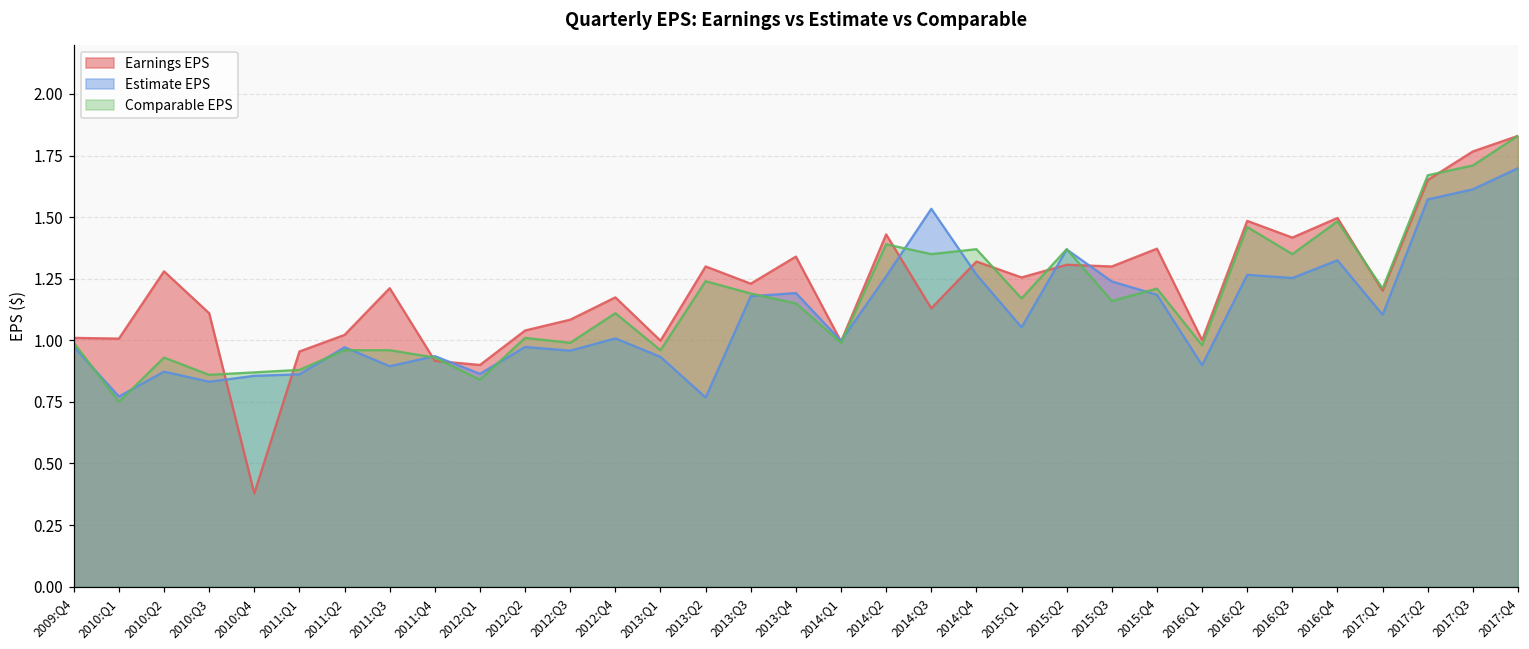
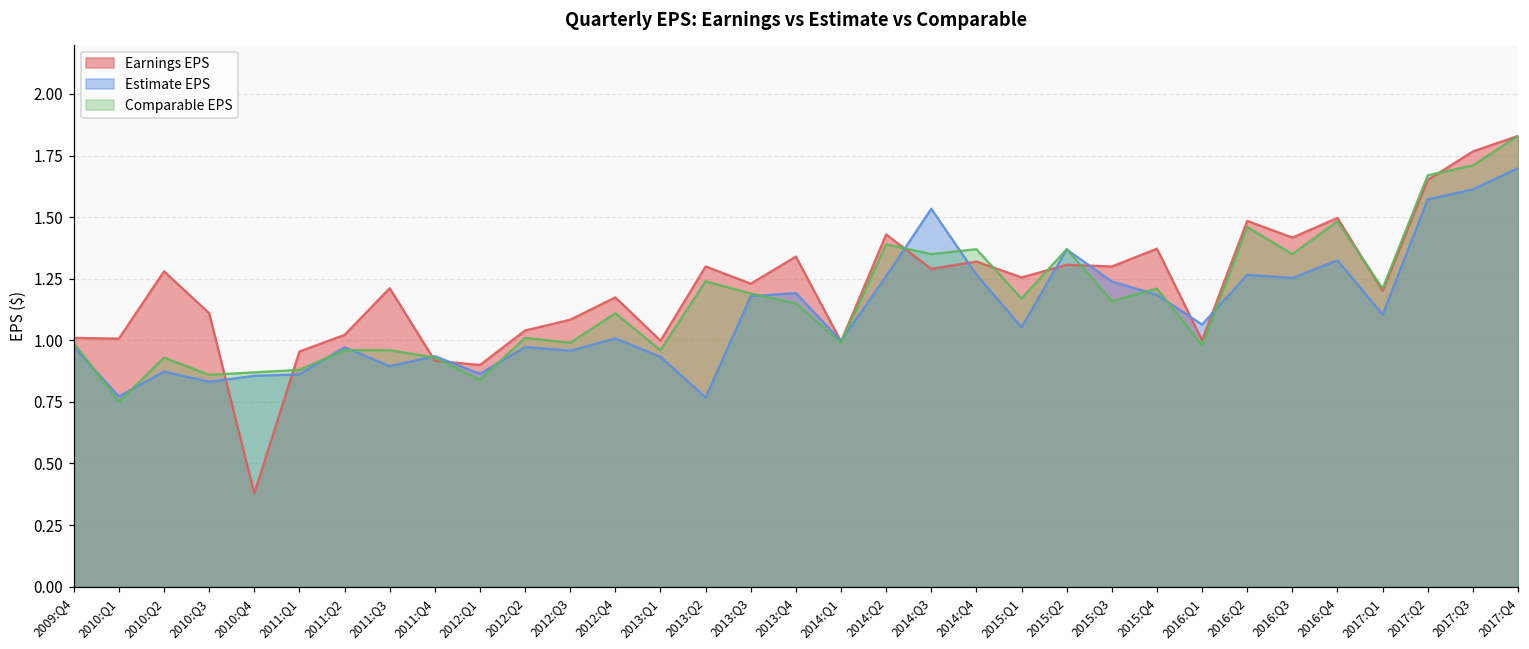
  {
    "Earnings EPS": {
      "2009:Q4": 1.01,
      "2010:Q1": 1.01,
      "2010:Q2": 1.28,
      "2010:Q3": 1.11,
      "2010:Q4": 0.38,
      "2011:Q1": 0.95,
      "2011:Q2": 1.02,
      "2011:Q3": 1.21,
      "2011:Q4": 0.92,
      "2012:Q1": 0.90,
      "2012:Q2": 1.04,
      "2012:Q3": 1.08,
      "2012:Q4": 1.17,
      "2013:Q1": 1.00,
      "2013:Q2": 1.30,
      "2013:Q3": 1.23,
      "2013:Q4": 1.34,
      "2014:Q2": 1.43,
-     "2014:Q3": 1.13,
+     "2014:Q3": 1.29,
      "2014:Q4": 1.32,
      "2015:Q1": 1.26,
      "2015:Q2": 1.31,
      "2015:Q3": 1.30,
      "2015:Q4": 1.37,
      "2016:Q1": 1.00,
      "2016:Q2": 1.49,
      "2016:Q3": 1.42,
      "2016:Q4": 1.50,
      "2017:Q2": 1.65,
      "2017:Q3": 1.77
    },
    "Estimate EPS": {
      "2009:Q4": 0.97,
      "2010:Q1": 0.77,
      "2010:Q2": 0.87,
      "2010:Q3": 0.83,
      "2010:Q4": 0.86,
      "2011:Q1": 0.86,
      "2011:Q2": 0.97,
      "2011:Q3": 0.90,
      "2012:Q1": 0.86,
      "2012:Q2": 0.97,
      "2012:Q3": 0.96,
      "2012:Q4": 1.01,
      "2013:Q1": 0.93,
      "2013:Q2": 0.77,
      "2013:Q4": 1.19,
      "2014:Q2": 1.26,
      "2014:Q3": 1.53,
      "2014:Q4": 1.27,
      "2015:Q1": 1.05,
      "2015:Q3": 1.24,
      "2015:Q4": 1.19,
-     "2016:Q1": 0.90,
+     "2016:Q1": 1.06,
      "2016:Q2": 1.27,
      "2016:Q3": 1.25,
      "2016:Q4": 1.33,
      "2017:Q1": 1.10,
      "2017:Q2": 1.57,
      "2017:Q3": 1.61,
      "2017:Q4": 1.70
    },
    "Comparable EPS": {
      "2009:Q4": 0.99,
      "2010:Q1": 0.75,
      "2010:Q2": 0.93,
      "2010:Q3": 0.86,
      "2010:Q4": 0.87,
      "2011:Q1": 0.88,
      "2011:Q2": 0.96,
      "2011:Q3": 0.96,
      "2012:Q1": 0.84,
      "2012:Q2": 1.01,
      "2012:Q3": 0.99,
      "2012:Q4": 1.11,
      "2013:Q1": 0.96,
      "2013:Q2": 1.24,
      "2013:Q4": 1.15,
      "2014:Q2": 1.39,
      "2014:Q3": 1.35,
      "2014:Q4": 1.37,
      "2015:Q1": 1.17,
      "2015:Q3": 1.16,
      "2015:Q4": 1.21,
      "2016:Q1": 0.98,
      "2016:Q2": 1.46,
      "2016:Q3": 1.35,
      "2016:Q4": 1.48,
      "2017:Q2": 1.67,
      "2017:Q3": 1.71
    }
  }
